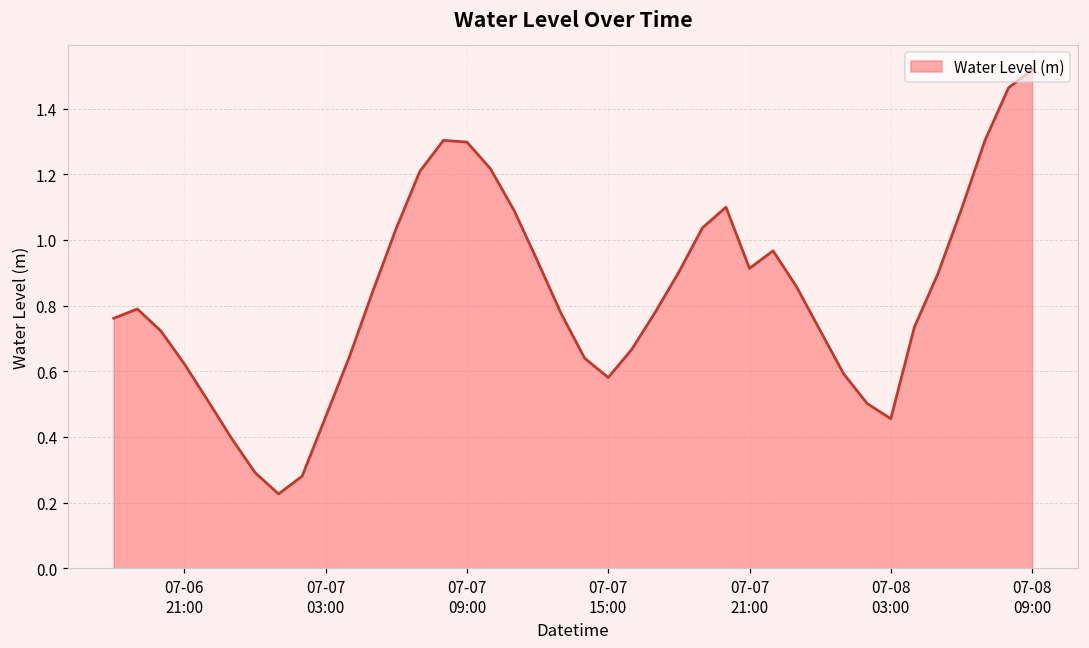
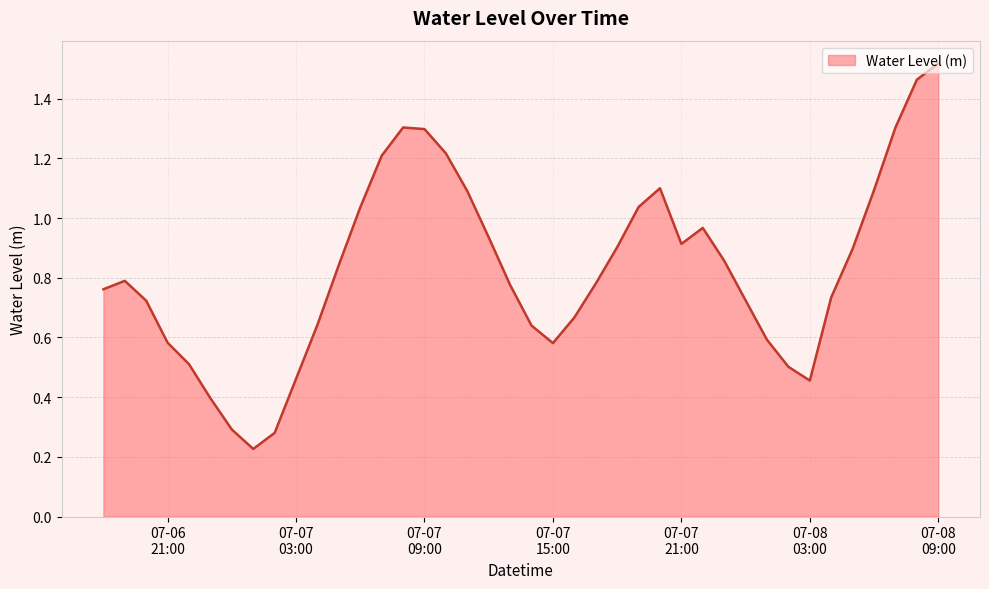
  {
-   "07-06 21:00": 0.62,
+   "07-06 21:00": 0.58,
    "07-07 03:00": 0.46,
    "07-07 09:00": 1.30,
    "07-07 15:00": 0.58,
    "07-07 21:00": 0.91,
    "07-08 03:00": 0.46
  }
